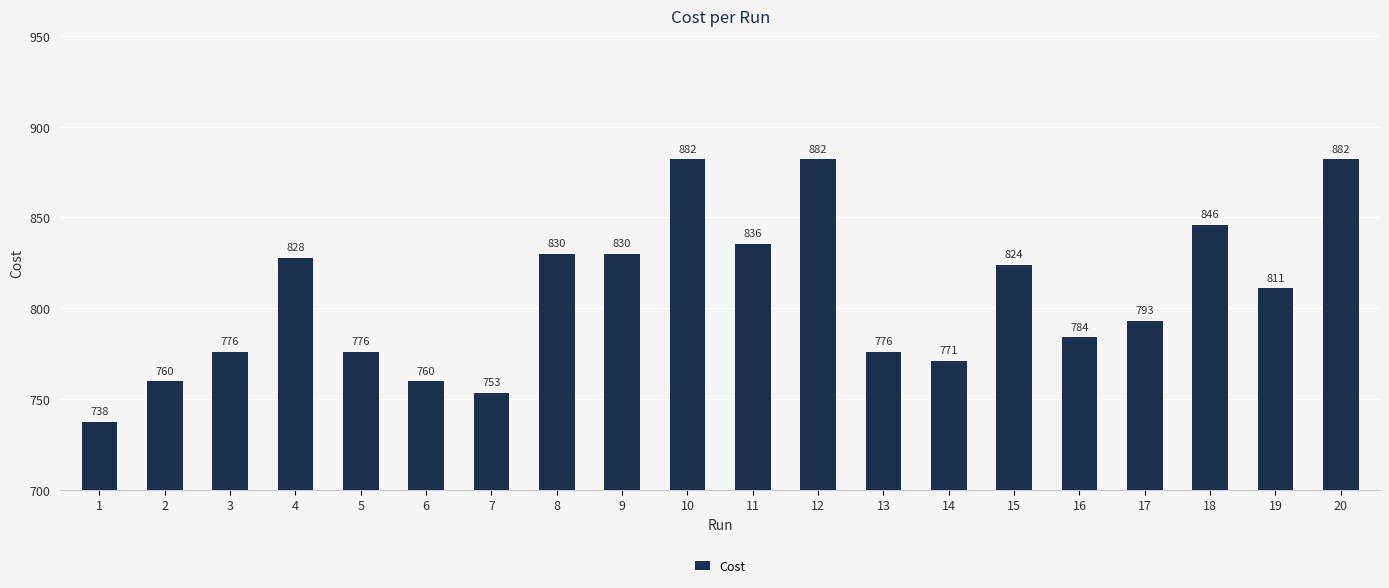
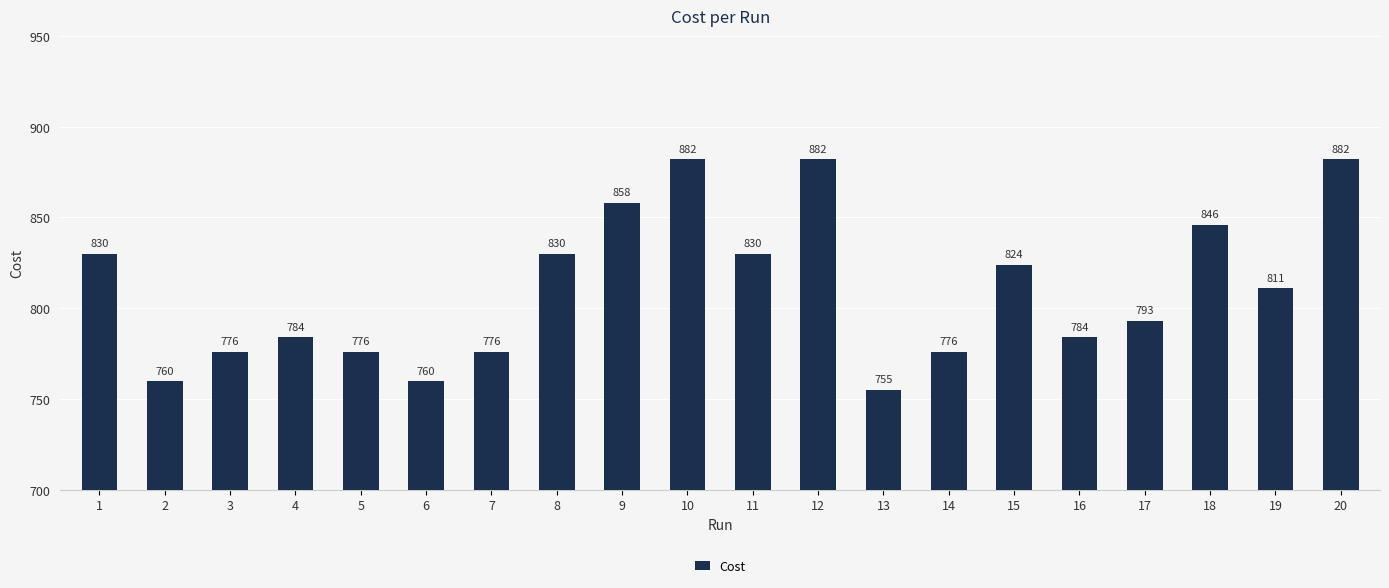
  {
-   "1": 738,
+   "1": 830,
    "2": 760,
    "3": 776,
-   "4": 828,
+   "4": 784,
    "5": 776,
    "6": 760,
-   "7": 753,
+   "7": 776,
    "8": 830,
-   "9": 830,
+   "9": 858,
    "10": 882,
-   "11": 836,
+   "11": 830,
    "12": 882,
-   "13": 776,
-   "14": 771,
+   "13": 755,
+   "14": 776,
    "15": 824,
    "16": 784,
    "17": 793,
    "18": 846,
    "19": 811,
    "20": 882
  }
